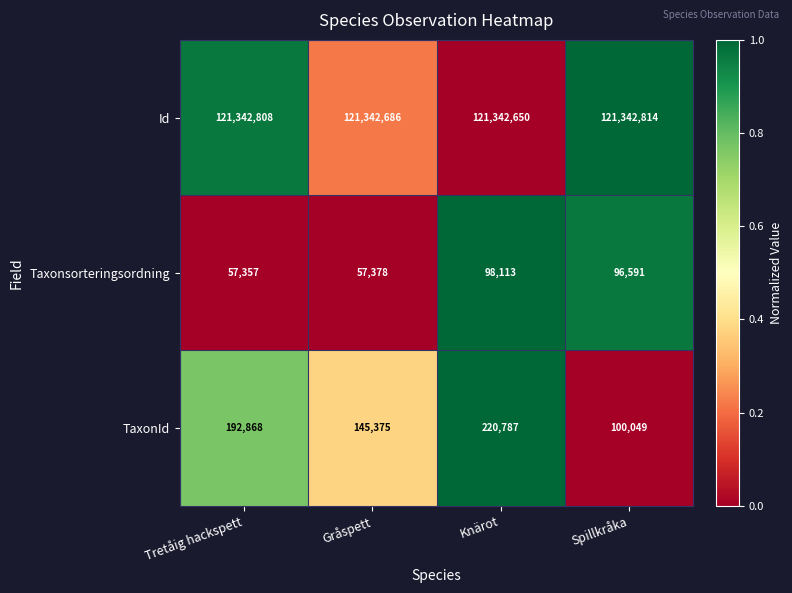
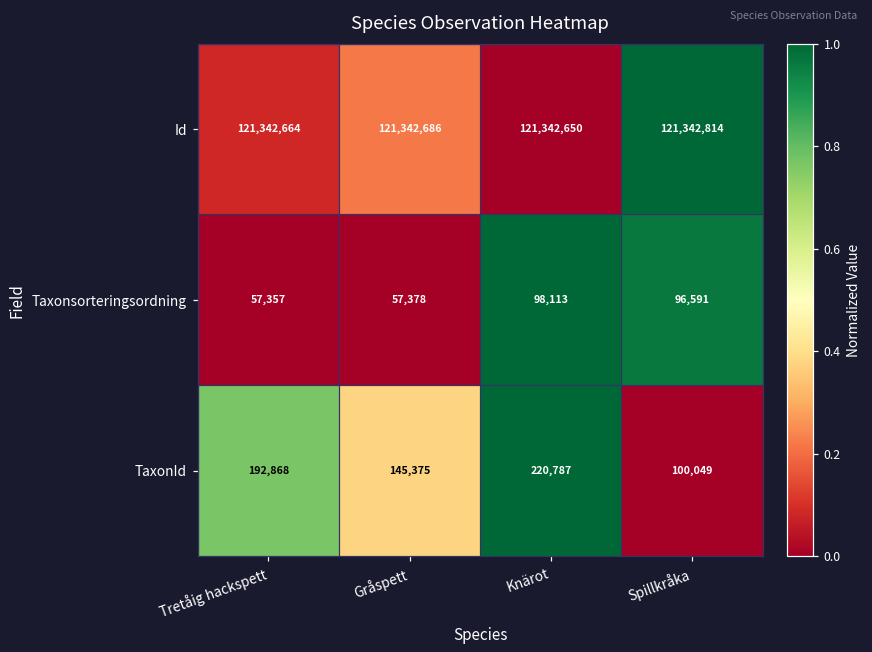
  {
    "Id": {
-     "Tretåig hackspett": "121,342,808",
+     "Tretåig hackspett": "121,342,664",
      "Gråspett": "121,342,686",
      "Knärot": "121,342,650",
      "Spillkråka": "121,342,814"
    },
    "Taxonsorteringsordning": {
      "Tretåig hackspett": "57,357",
      "Gråspett": "57,378",
      "Knärot": "98,113",
      "Spillkråka": "96,591"
    },
    "TaxonId": {
      "Tretåig hackspett": "192,868",
      "Gråspett": "145,375",
      "Knärot": "220,787",
      "Spillkråka": "100,049"
    }
  }
